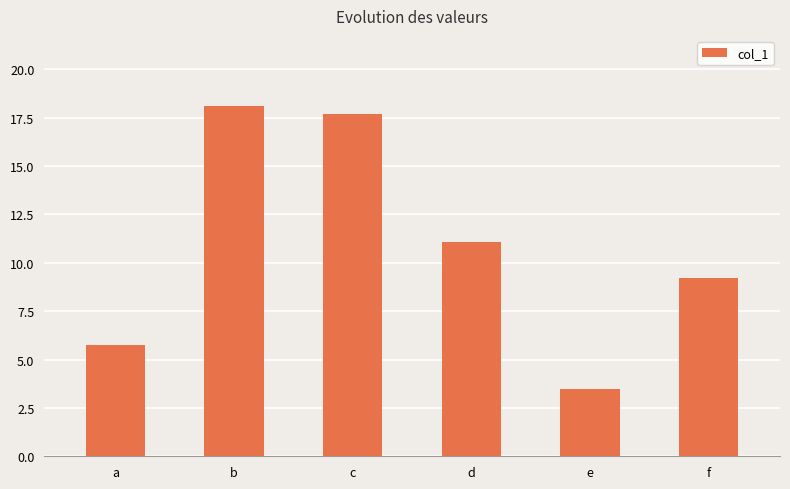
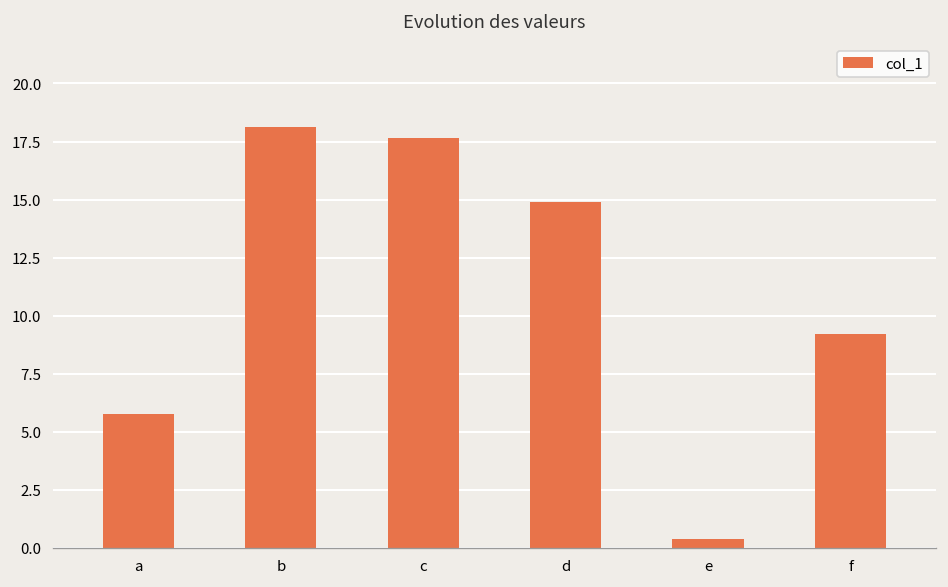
  {
    "a": 5.8,
    "b": 18.1,
    "c": 17.7,
-   "d": 11.1,
-   "e": 3.5,
+   "d": 14.9,
+   "e": 0.4,
    "f": 9.2
  }
